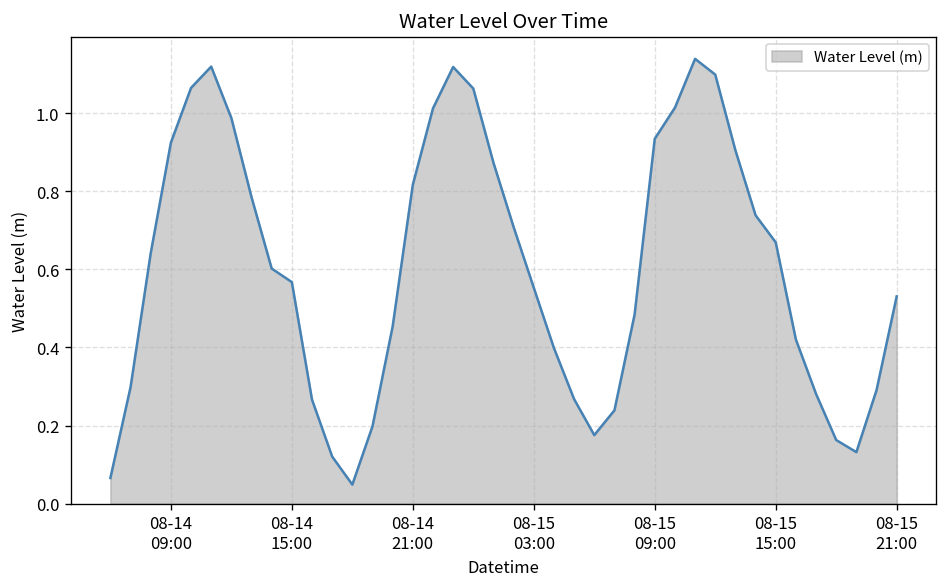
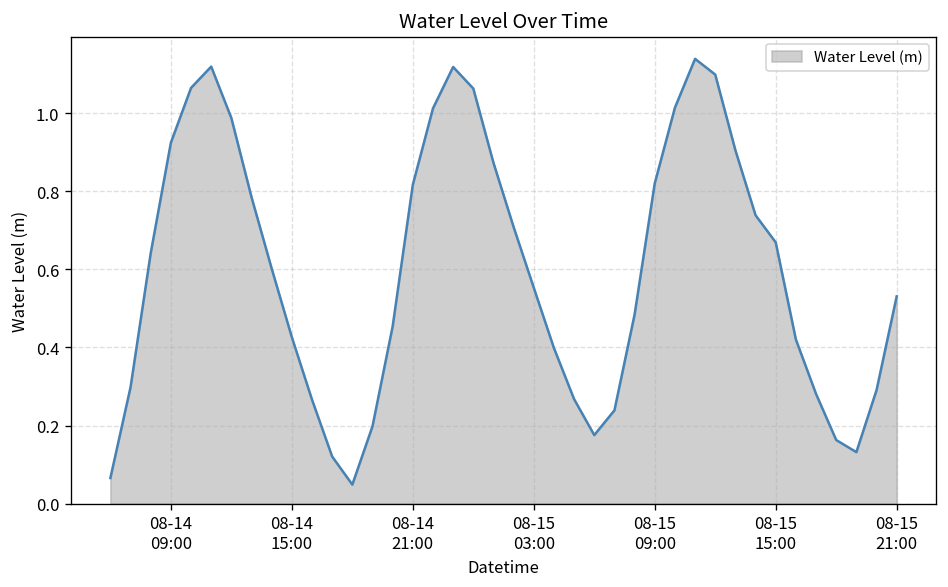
  {
    "08-14 09:00": 0.92,
-   "08-14 15:00": 0.57,
+   "08-14 15:00": 0.43,
    "08-14 21:00": 0.82,
    "08-15 03:00": 0.55,
-   "08-15 09:00": 0.93,
+   "08-15 09:00": 0.82,
    "08-15 15:00": 0.67,
    "08-15 21:00": 0.53
  }
